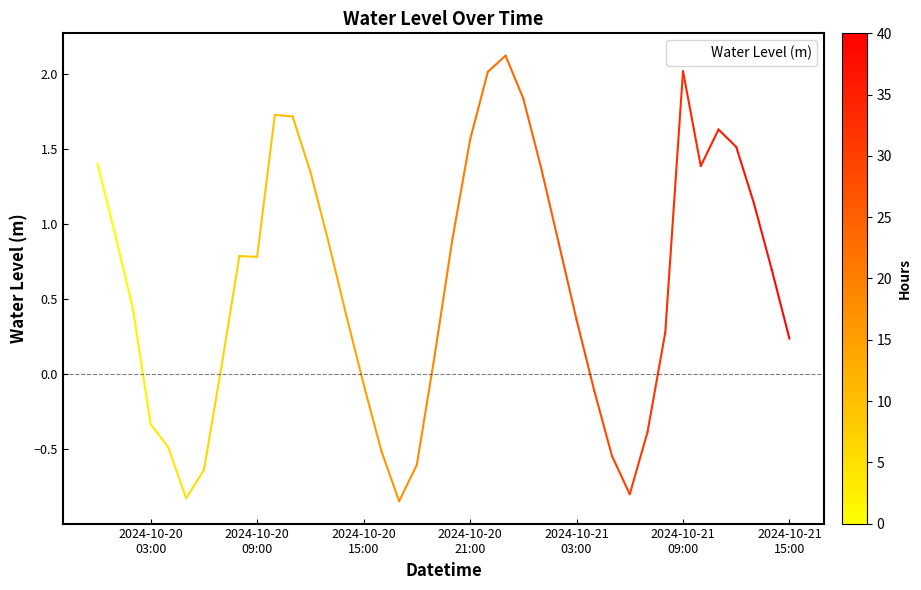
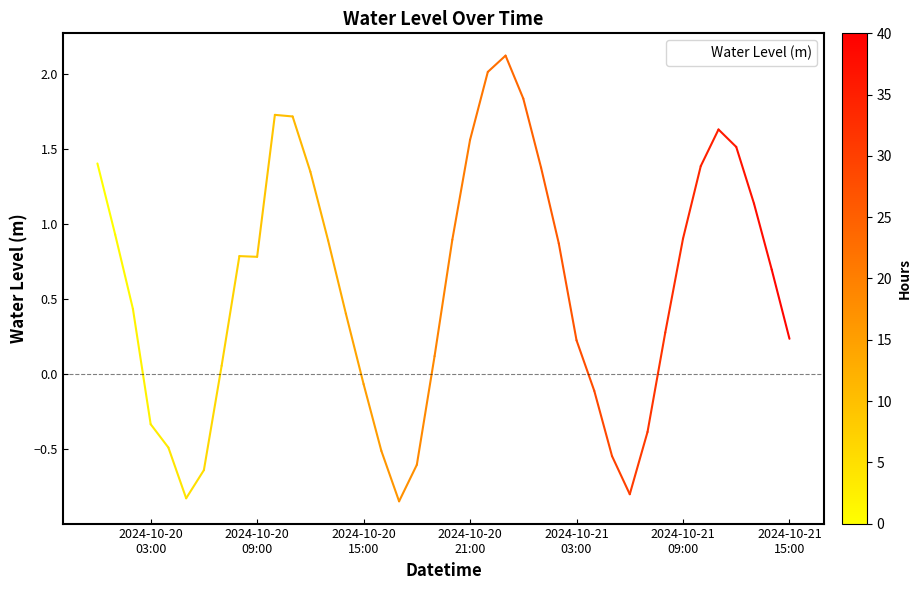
  {
    "Water Level (m)": {
-     "2024-10-21 03:00": 0.36,
-     "2024-10-21 09:00": 2.02
+     "2024-10-21 03:00": 0.22,
+     "2024-10-21 09:00": 0.90
    }
  }
